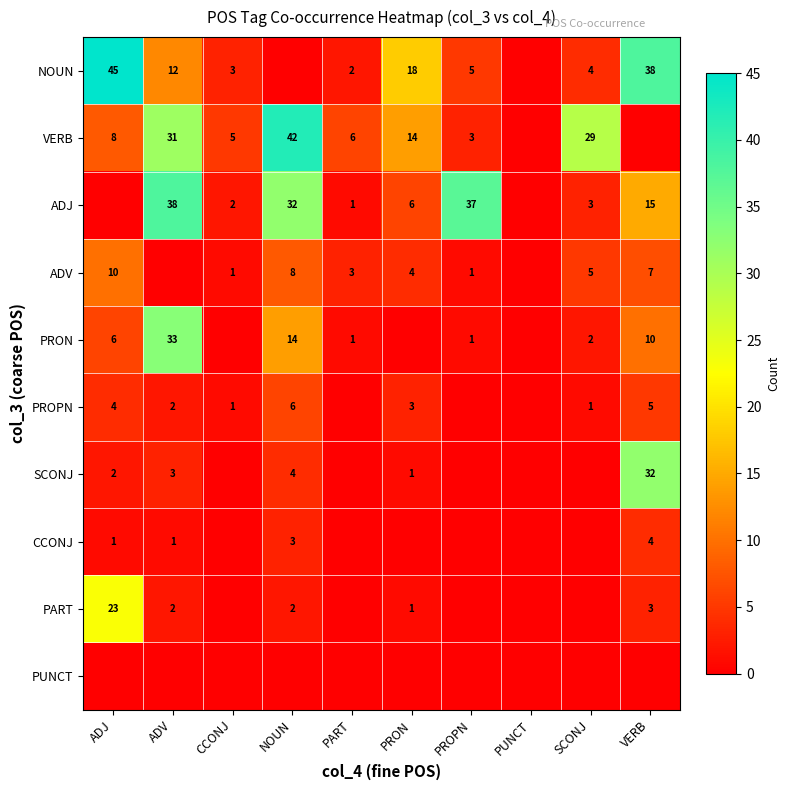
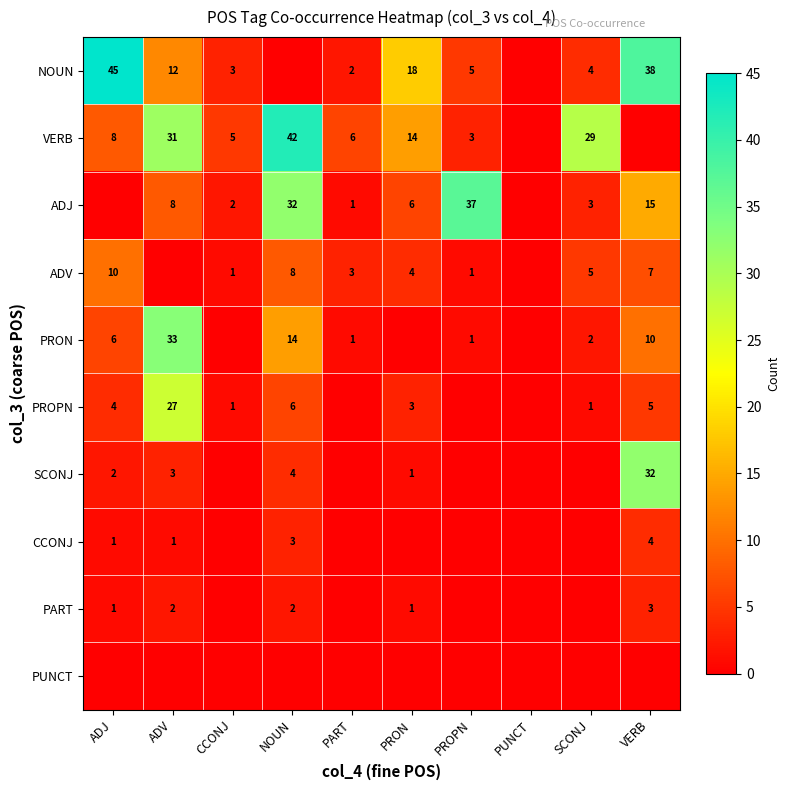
  {
    "NOUN": {
      "ADJ": 45,
      "ADV": 12,
      "CCONJ": 3,
      "PART": 2,
      "PRON": 18,
      "PROPN": 5,
      "SCONJ": 4,
      "VERB": 38
    },
    "VERB": {
      "ADJ": 8,
      "ADV": 31,
      "CCONJ": 5,
      "NOUN": 42,
      "PART": 6,
      "PRON": 14,
      "PROPN": 3,
      "SCONJ": 29
    },
    "ADJ": {
-     "ADV": 38,
+     "ADV": 8,
      "CCONJ": 2,
      "NOUN": 32,
      "PART": 1,
      "PRON": 6,
      "PROPN": 37,
      "SCONJ": 3,
      "VERB": 15
    },
    "ADV": {
      "ADJ": 10,
      "CCONJ": 1,
      "NOUN": 8,
      "PART": 3,
      "PRON": 4,
      "PROPN": 1,
      "SCONJ": 5,
      "VERB": 7
    },
    "PRON": {
      "ADJ": 6,
      "ADV": 33,
      "NOUN": 14,
      "PART": 1,
      "PROPN": 1,
      "SCONJ": 2,
      "VERB": 10
    },
    "PROPN": {
      "ADJ": 4,
-     "ADV": 2,
+     "ADV": 27,
      "CCONJ": 1,
      "NOUN": 6,
      "PRON": 3,
      "SCONJ": 1,
      "VERB": 5
    },
    "SCONJ": {
      "ADJ": 2,
      "ADV": 3,
      "NOUN": 4,
      "PRON": 1,
      "VERB": 32
    },
    "CCONJ": {
      "ADJ": 1,
      "ADV": 1,
      "NOUN": 3,
      "VERB": 4
    },
    "PART": {
-     "ADJ": 23,
+     "ADJ": 1,
      "ADV": 2,
      "NOUN": 2,
      "PRON": 1,
      "VERB": 3
    }
  }
